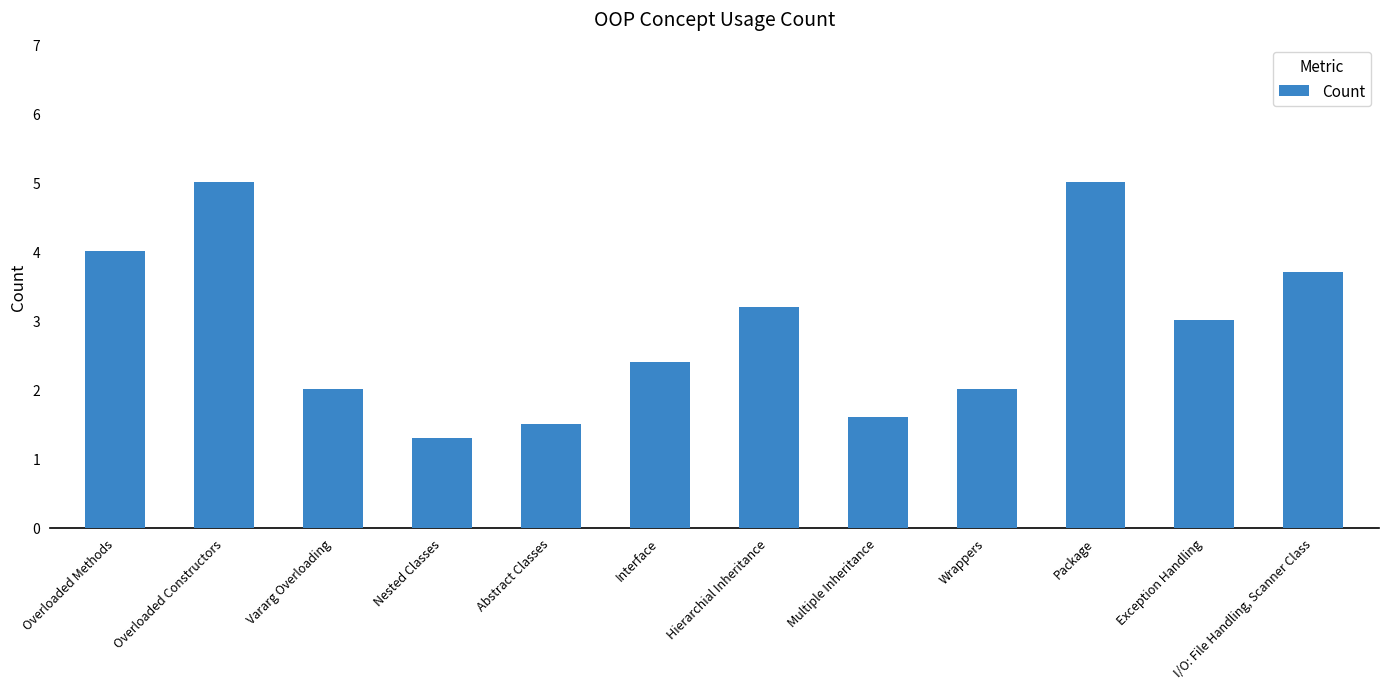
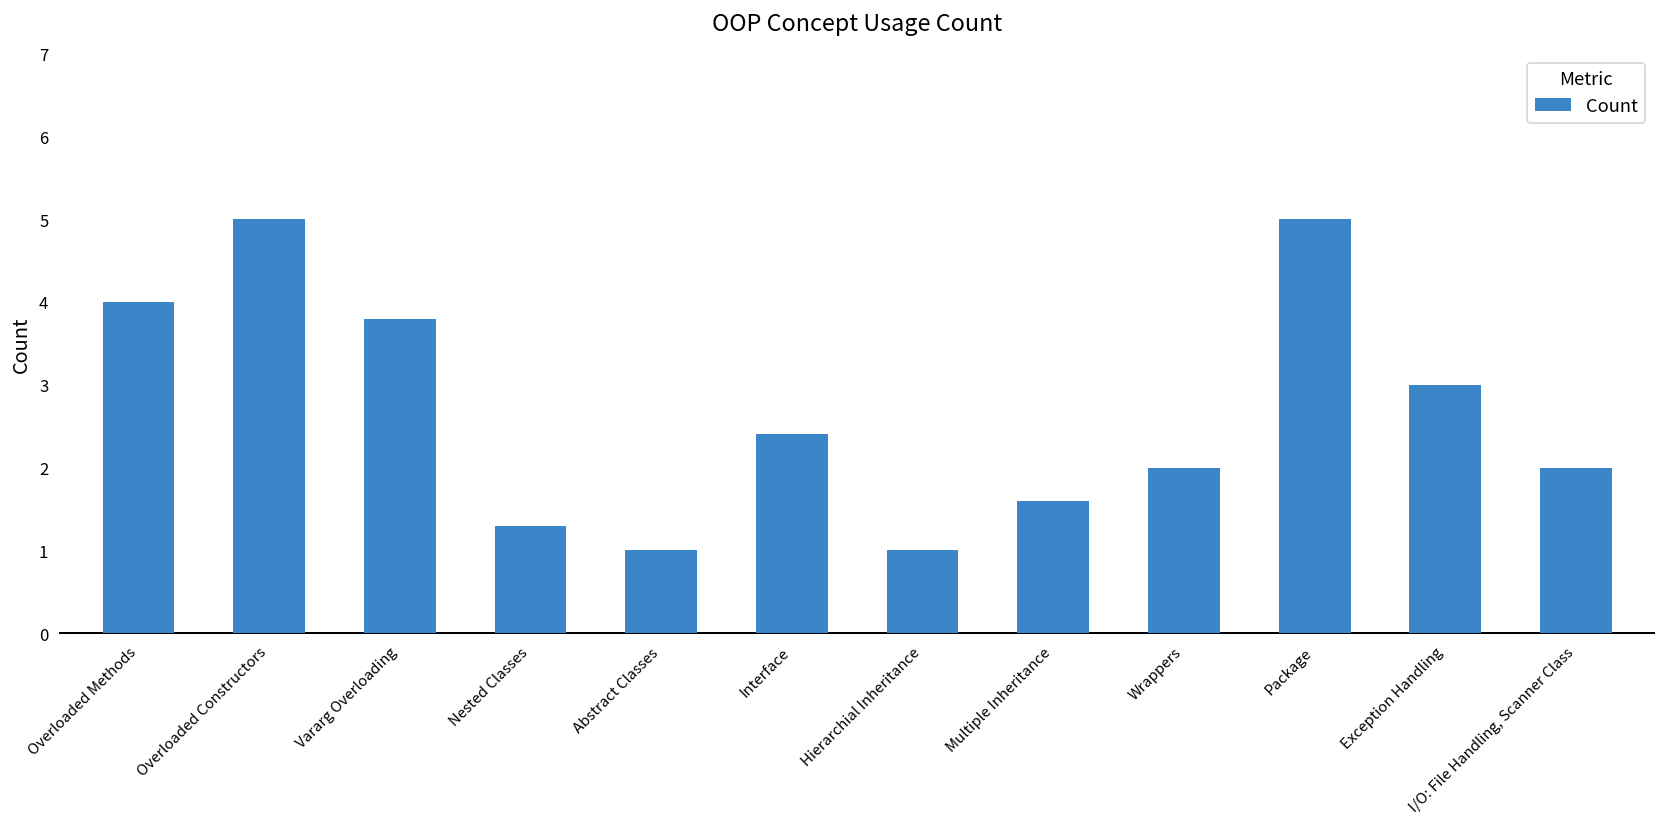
  {
    "Overloaded Methods": 4.0,
    "Overloaded Constructors": 5.0,
-   "Vararg Overloading": 2.0,
+   "Vararg Overloading": 3.8,
    "Nested Classes": 1.3,
-   "Abstract Classes": 1.5,
+   "Abstract Classes": 1.0,
    "Interface": 2.4,
-   "Hierarchial Inheritance": 3.2,
+   "Hierarchial Inheritance": 1.0,
    "Multiple Inheritance": 1.6,
    "Wrappers": 2.0,
    "Package": 5.0,
    "Exception Handling": 3.0,
-   "I/O: File Handling, Scanner Class": 3.7
+   "I/O: File Handling, Scanner Class": 2.0
  }
